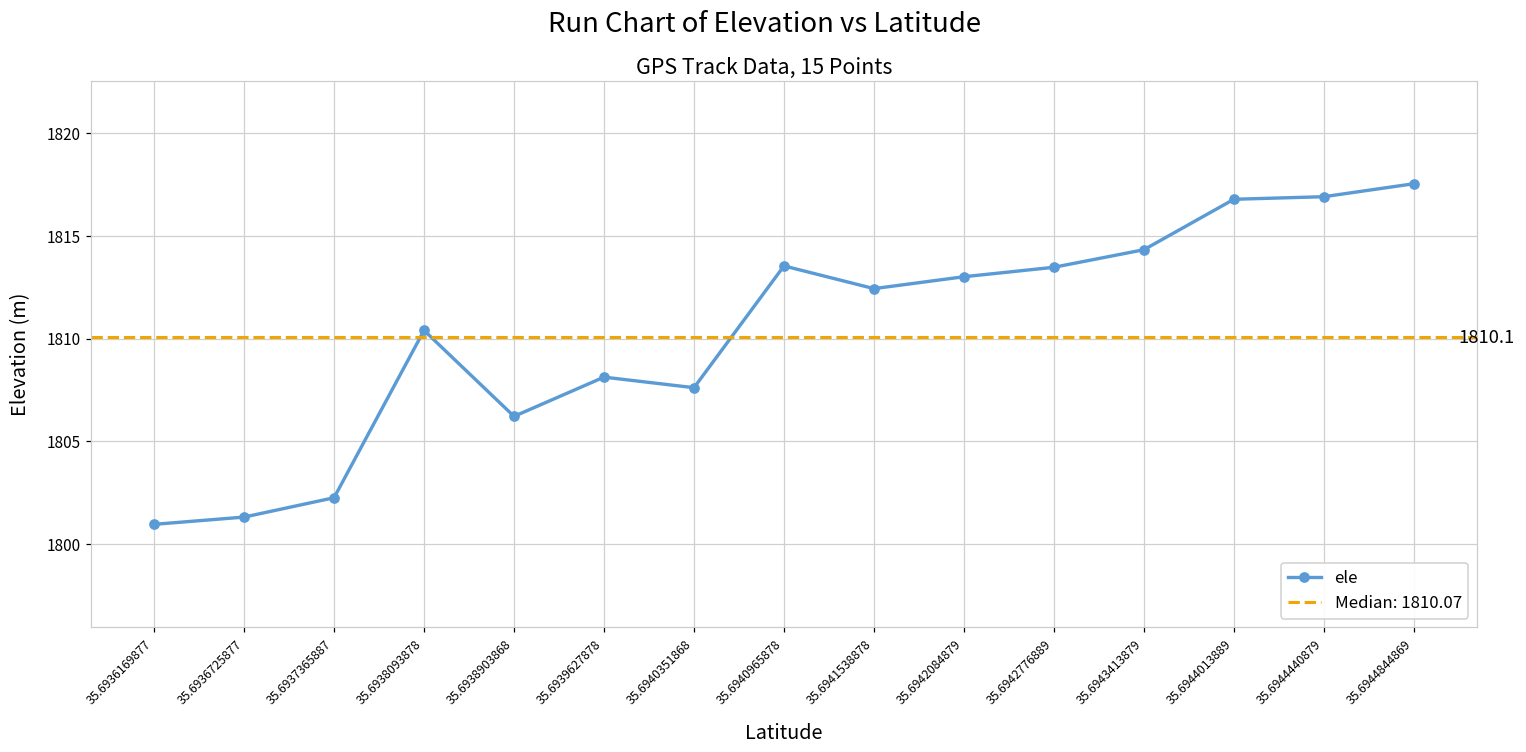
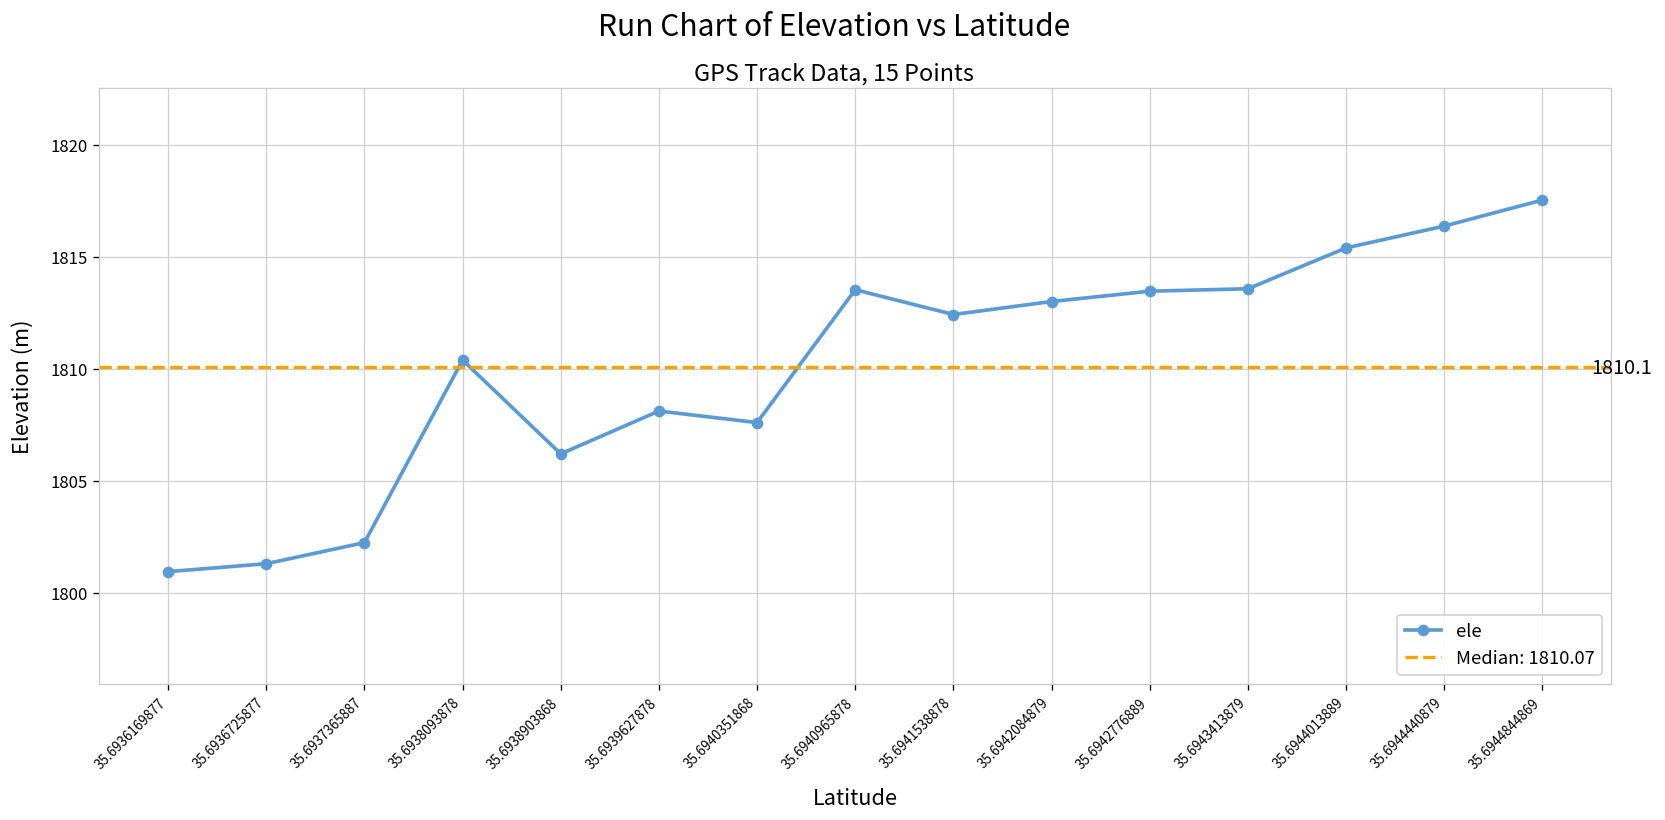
  {
    "35.6936169877": 1801.0,
    "35.6936725877": 1801.3,
    "35.6937365887": 1802.3,
    "35.6938093878": 1810.4,
    "35.6938903868": 1806.2,
    "35.6939627878": 1808.1,
    "35.6940351868": 1807.6,
    "35.6940965878": 1813.5,
    "35.6941538878": 1812.4,
    "35.6942084879": 1813.0,
    "35.6942776889": 1813.5,
-   "35.6943413879": 1814.3,
-   "35.6944013889": 1816.8,
-   "35.6944440879": 1816.9,
+   "35.6943413879": 1813.6,
+   "35.6944013889": 1815.4,
+   "35.6944440879": 1816.4,
    "35.6944844869": 1817.5
  }
